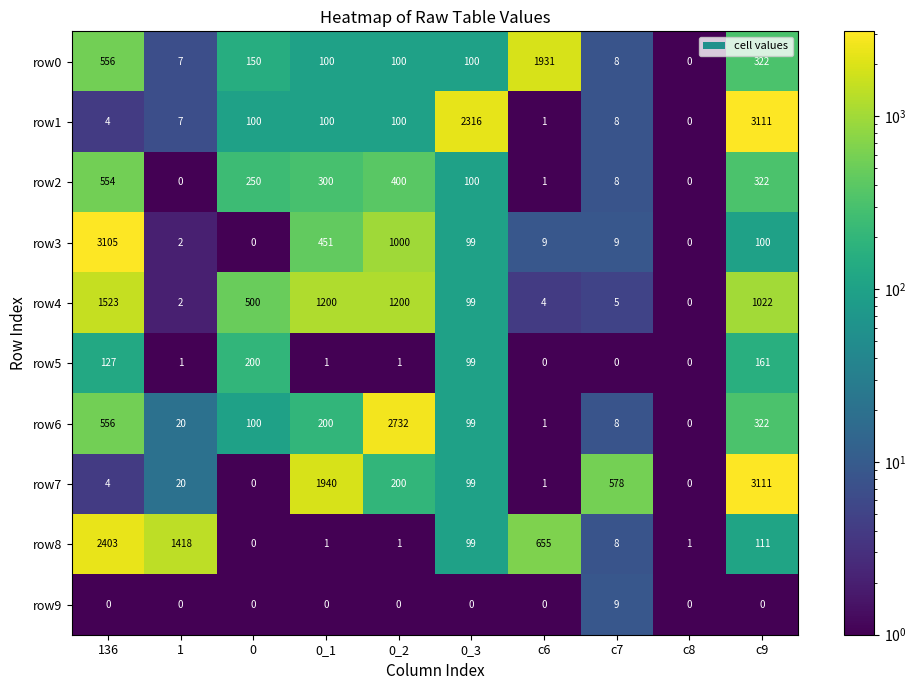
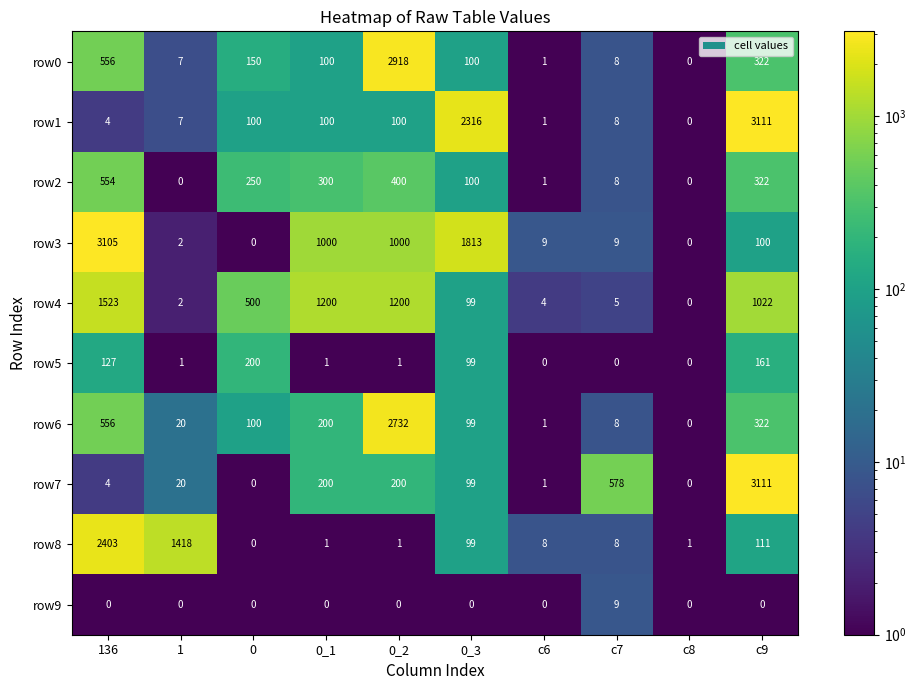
  {
    "row0": {
      "136": 556,
      "1": 7,
      "0": 150,
      "0_1": 100,
-     "0_2": 100,
+     "0_2": 2918,
      "0_3": 100,
-     "c6": 1931,
+     "c6": 1,
      "c7": 8,
      "c8": 0,
      "c9": 322
    },
    "row1": {
      "136": 4,
      "1": 7,
      "0": 100,
      "0_1": 100,
      "0_2": 100,
      "0_3": 2316,
      "c6": 1,
      "c7": 8,
      "c8": 0,
      "c9": 3111
    },
    "row2": {
      "136": 554,
      "1": 0,
      "0": 250,
      "0_1": 300,
      "0_2": 400,
      "0_3": 100,
      "c6": 1,
      "c7": 8,
      "c8": 0,
      "c9": 322
    },
    "row3": {
      "136": 3105,
      "1": 2,
      "0": 0,
-     "0_1": 451,
+     "0_1": 1000,
      "0_2": 1000,
-     "0_3": 99,
+     "0_3": 1813,
      "c6": 9,
      "c7": 9,
      "c8": 0,
      "c9": 100
    },
    "row4": {
      "136": 1523,
      "1": 2,
      "0": 500,
      "0_1": 1200,
      "0_2": 1200,
      "0_3": 99,
      "c6": 4,
      "c7": 5,
      "c8": 0,
      "c9": 1022
    },
    "row5": {
      "136": 127,
      "1": 1,
      "0": 200,
      "0_1": 1,
      "0_2": 1,
      "0_3": 99,
      "c6": 0,
      "c7": 0,
      "c8": 0,
      "c9": 161
    },
    "row6": {
      "136": 556,
      "1": 20,
      "0": 100,
      "0_1": 200,
      "0_2": 2732,
      "0_3": 99,
      "c6": 1,
      "c7": 8,
      "c8": 0,
      "c9": 322
    },
    "row7": {
      "136": 4,
      "1": 20,
      "0": 0,
-     "0_1": 1940,
+     "0_1": 200,
      "0_2": 200,
      "0_3": 99,
      "c6": 1,
      "c7": 578,
      "c8": 0,
      "c9": 3111
    },
    "row8": {
      "136": 2403,
      "1": 1418,
      "0": 0,
      "0_1": 1,
      "0_2": 1,
      "0_3": 99,
-     "c6": 655,
+     "c6": 8,
      "c7": 8,
      "c8": 1,
      "c9": 111
    },
    "row9": {
      "136": 0,
      "1": 0,
      "0": 0,
      "0_1": 0,
      "0_2": 0,
      "0_3": 0,
      "c6": 0,
      "c7": 9,
      "c8": 0,
      "c9": 0
    }
  }
